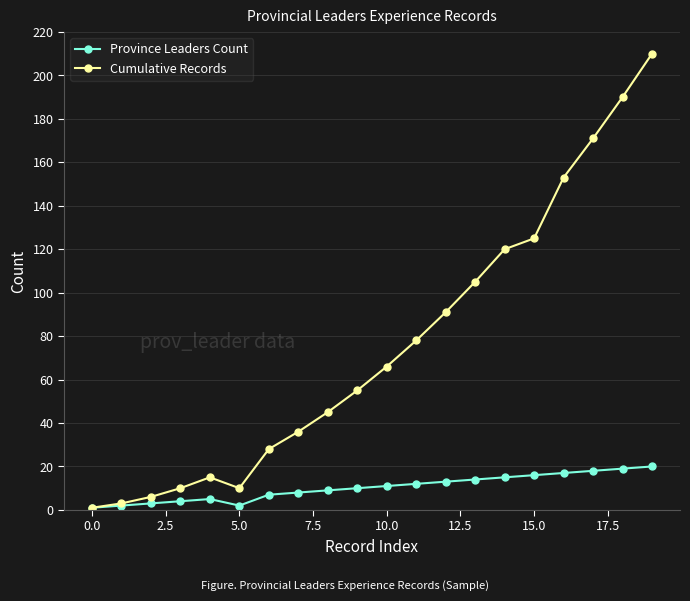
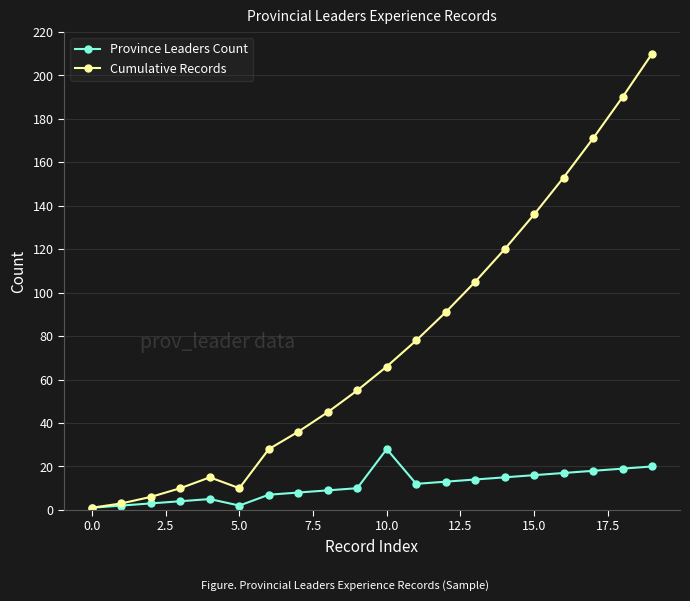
  {
    "Province Leaders Count": {
      "5.0": 2,
-     "10.0": 11,
+     "10.0": 28,
      "15.0": 16
    },
    "Cumulative Records": {
      "5.0": 10,
      "10.0": 66,
-     "15.0": 125
+     "15.0": 136
    }
  }
